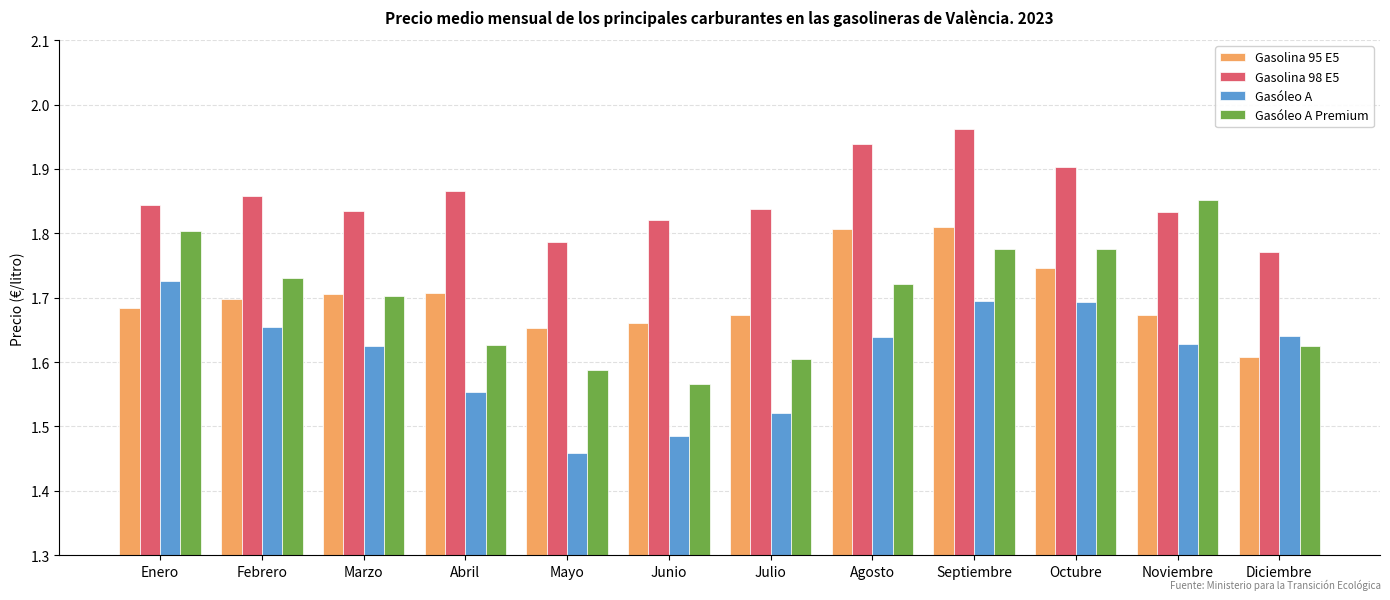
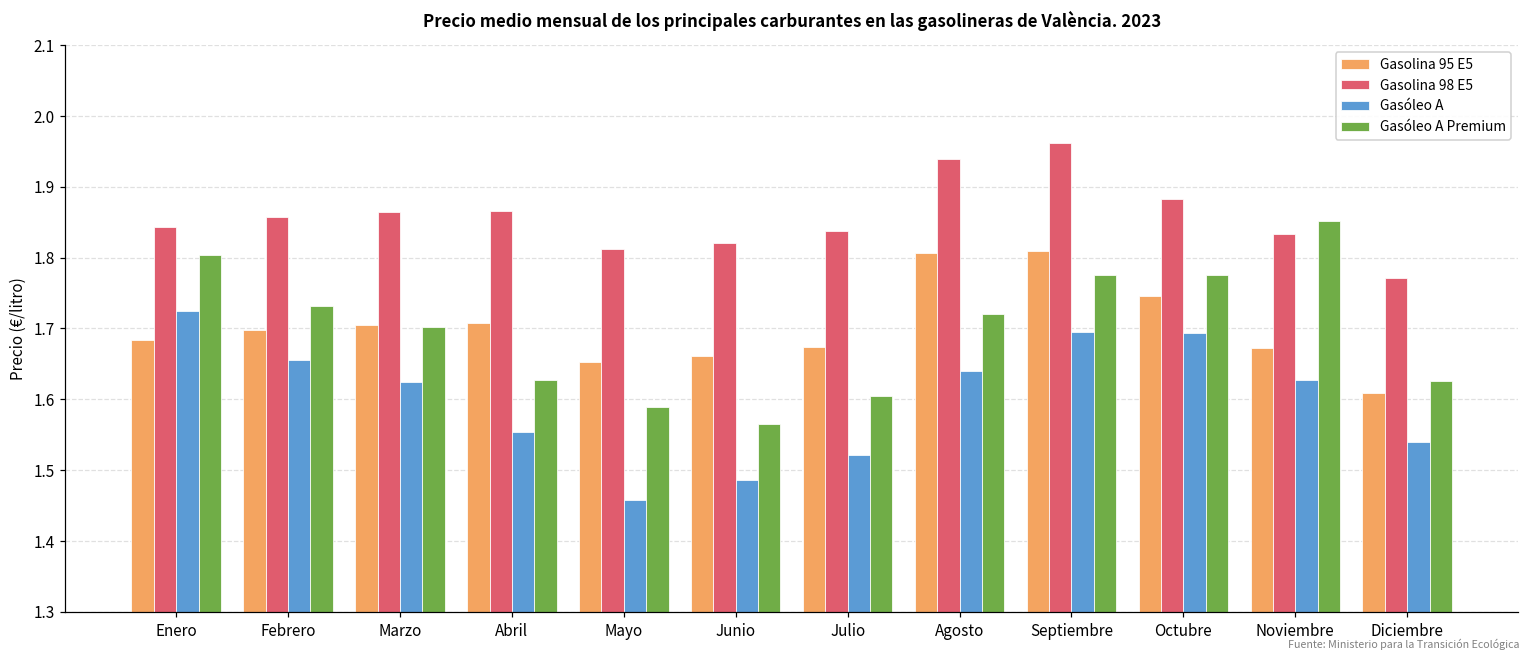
  {
    "Gasolina 95 E5": {
      "Enero": 1.68,
      "Febrero": 1.70,
      "Marzo": 1.71,
      "Abril": 1.71,
      "Mayo": 1.65,
      "Junio": 1.66,
      "Julio": 1.67,
      "Agosto": 1.81,
      "Septiembre": 1.81,
      "Octubre": 1.75,
      "Noviembre": 1.67,
      "Diciembre": 1.61
    },
    "Gasolina 98 E5": {
      "Enero": 1.84,
      "Febrero": 1.86,
-     "Marzo": 1.83,
+     "Marzo": 1.86,
      "Abril": 1.87,
-     "Mayo": 1.79,
+     "Mayo": 1.81,
      "Junio": 1.82,
      "Julio": 1.84,
      "Agosto": 1.94,
      "Septiembre": 1.96,
-     "Octubre": 1.90,
+     "Octubre": 1.88,
      "Noviembre": 1.83,
      "Diciembre": 1.77
    },
    "Gasóleo A": {
      "Enero": 1.73,
      "Febrero": 1.66,
      "Marzo": 1.63,
      "Abril": 1.55,
      "Mayo": 1.46,
      "Junio": 1.49,
      "Julio": 1.52,
      "Agosto": 1.64,
      "Septiembre": 1.70,
      "Octubre": 1.69,
      "Noviembre": 1.63,
-     "Diciembre": 1.64
+     "Diciembre": 1.54
    },
    "Gasóleo A Premium": {
      "Enero": 1.80,
      "Febrero": 1.73,
      "Marzo": 1.70,
      "Abril": 1.63,
      "Mayo": 1.59,
      "Junio": 1.57,
      "Julio": 1.60,
      "Agosto": 1.72,
      "Septiembre": 1.78,
      "Octubre": 1.78,
      "Noviembre": 1.85,
      "Diciembre": 1.63
    }
  }
